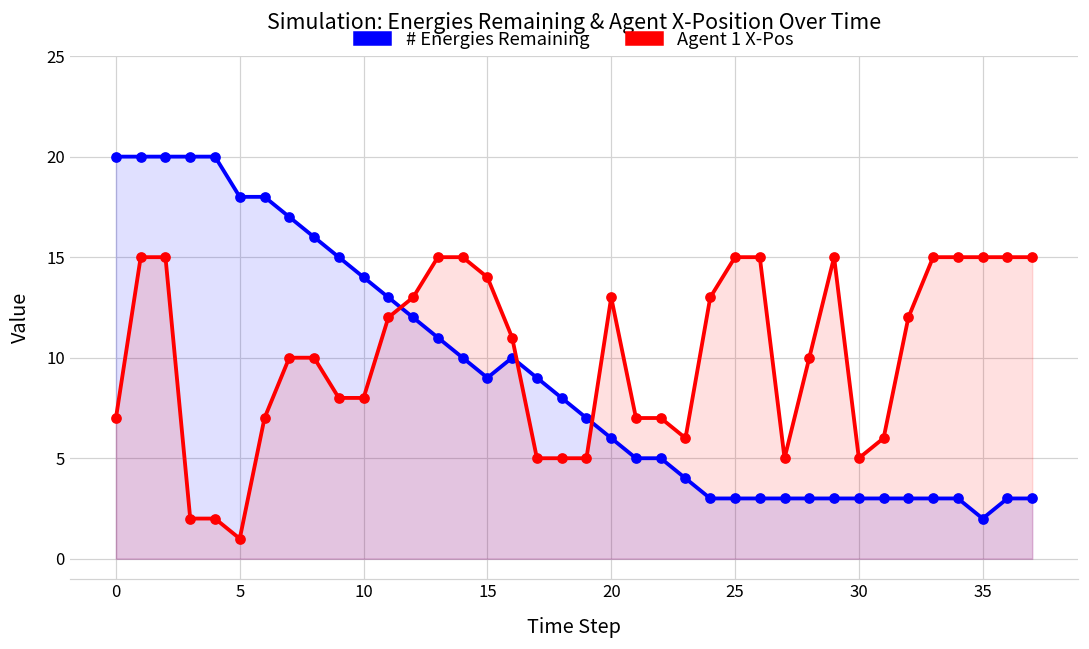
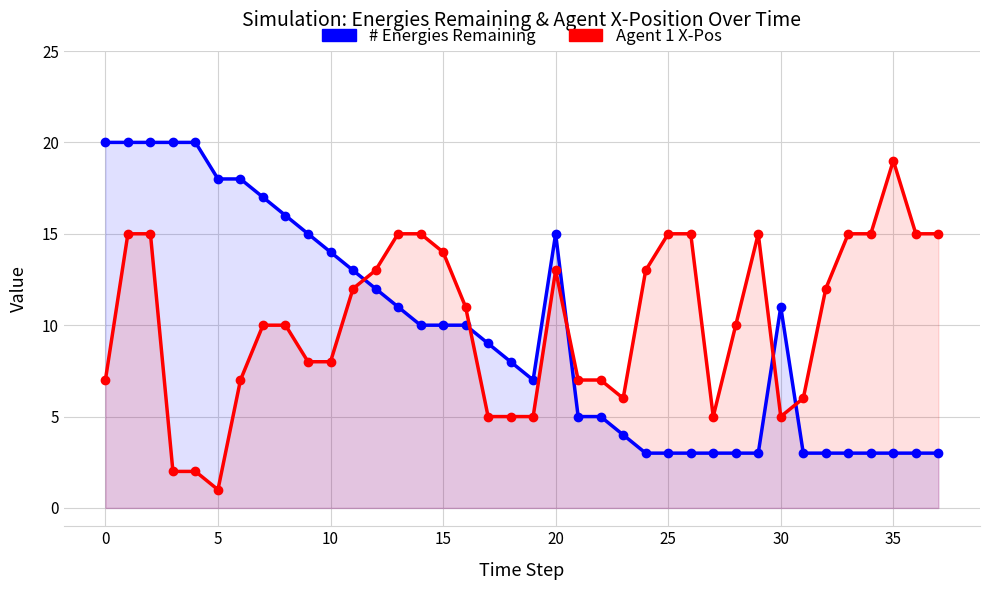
  {
    "# Energies Remaining": {
      "0": 20,
      "5": 18,
      "10": 14,
-     "15": 9,
-     "20": 6,
+     "15": 10,
+     "20": 15,
      "25": 3,
-     "30": 3,
-     "35": 2
+     "30": 11,
+     "35": 3
    },
    "Agent 1 X-Pos": {
      "0": 7,
      "5": 1,
      "10": 8,
      "15": 14,
      "20": 13,
      "25": 15,
      "30": 5,
-     "35": 15
+     "35": 19
    }
  }
